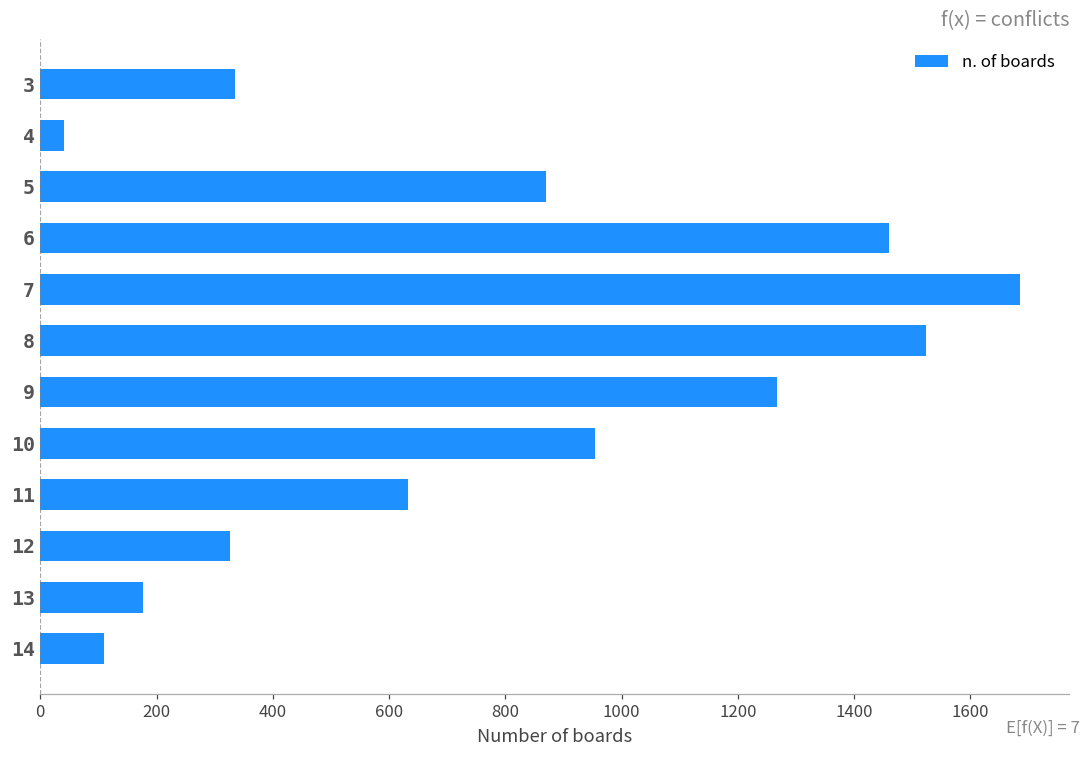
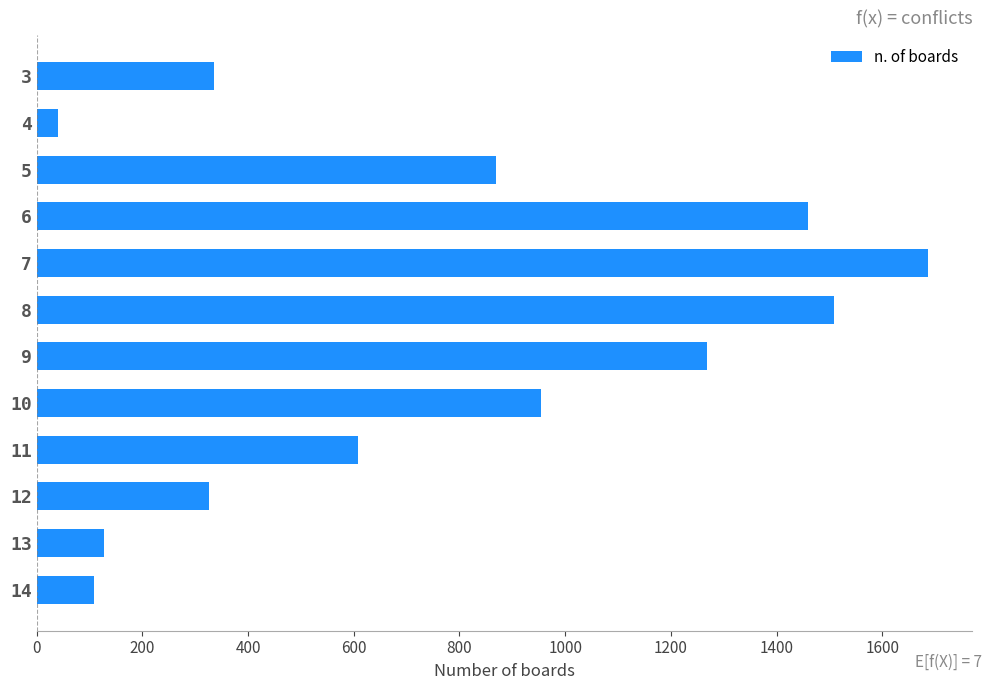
  {
    "3": 340,
    "4": 40,
    "5": 870,
    "6": 1460,
    "7": 1690,
-   "8": 1520,
+   "8": 1510,
    "9": 1270,
    "10": 960,
-   "11": 630,
+   "11": 610,
    "12": 330,
-   "13": 180,
+   "13": 130,
    "14": 110
  }
